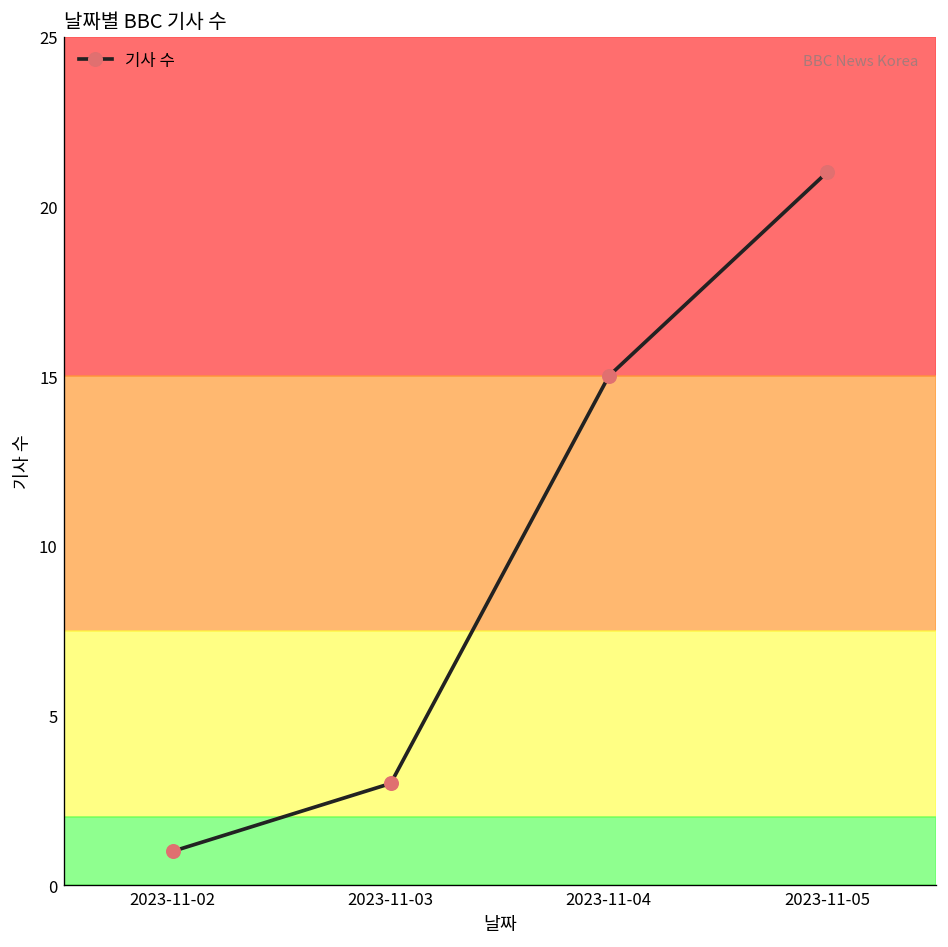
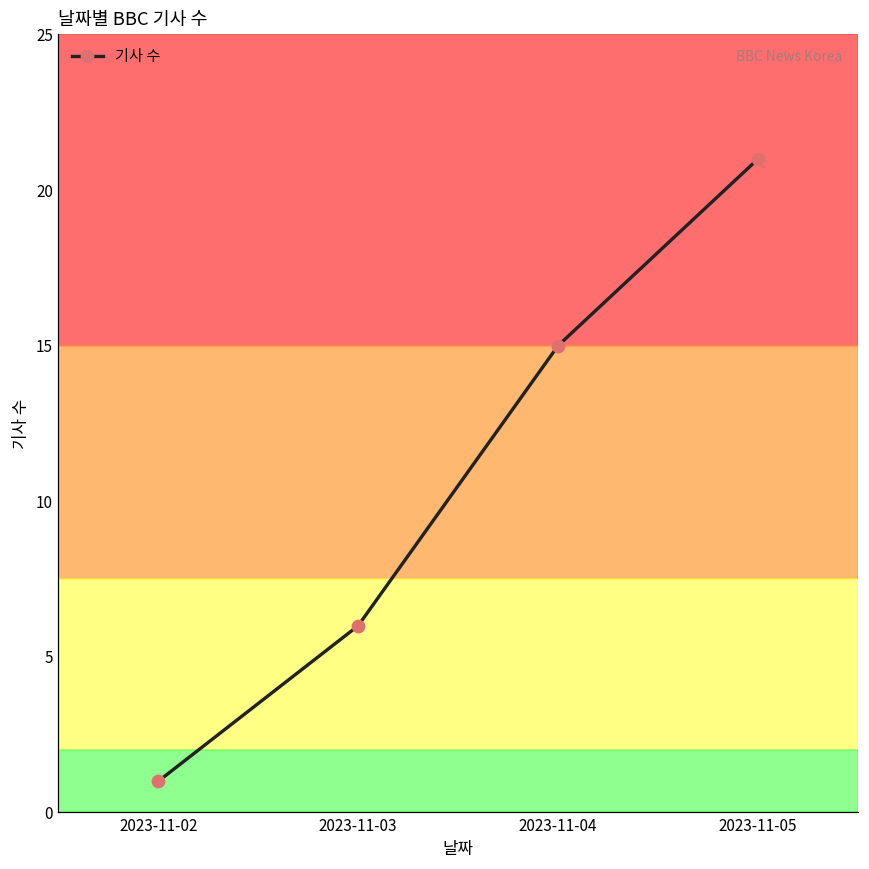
  {
    "2023-11-02": 1,
-   "2023-11-03": 3,
+   "2023-11-03": 6,
    "2023-11-04": 15,
    "2023-11-05": 21
  }
